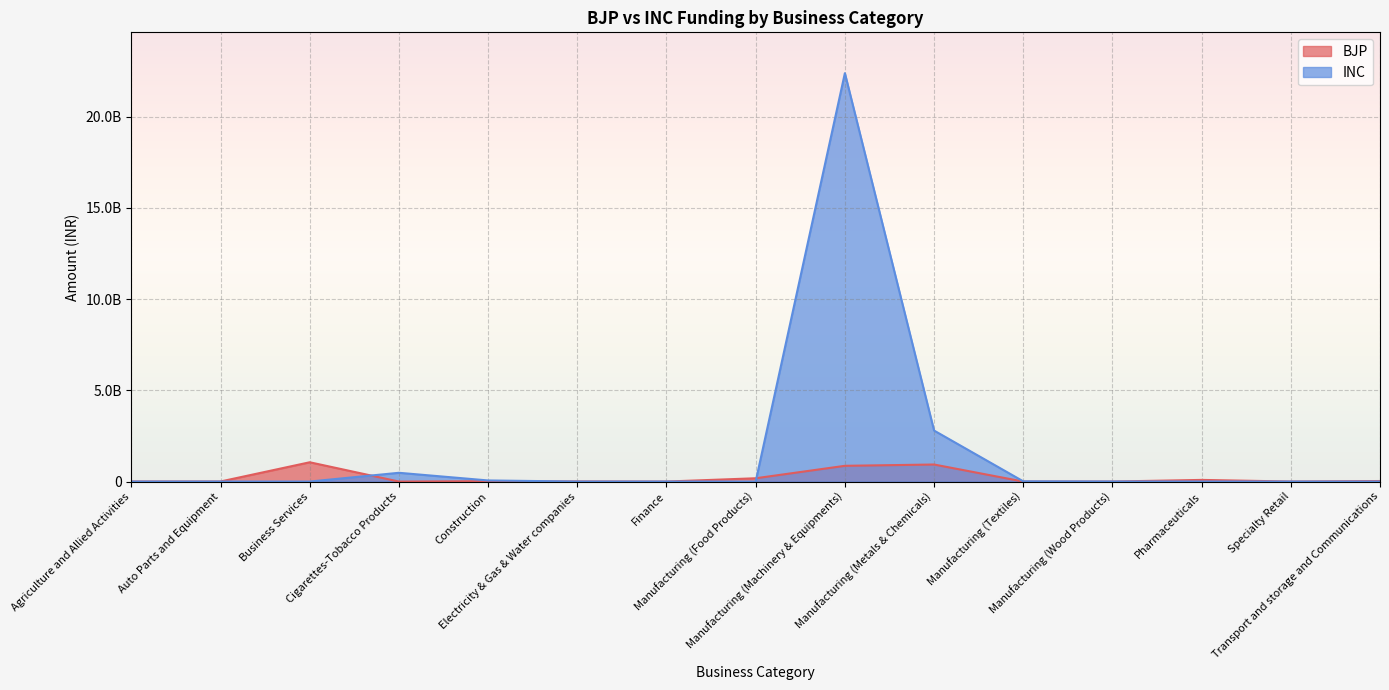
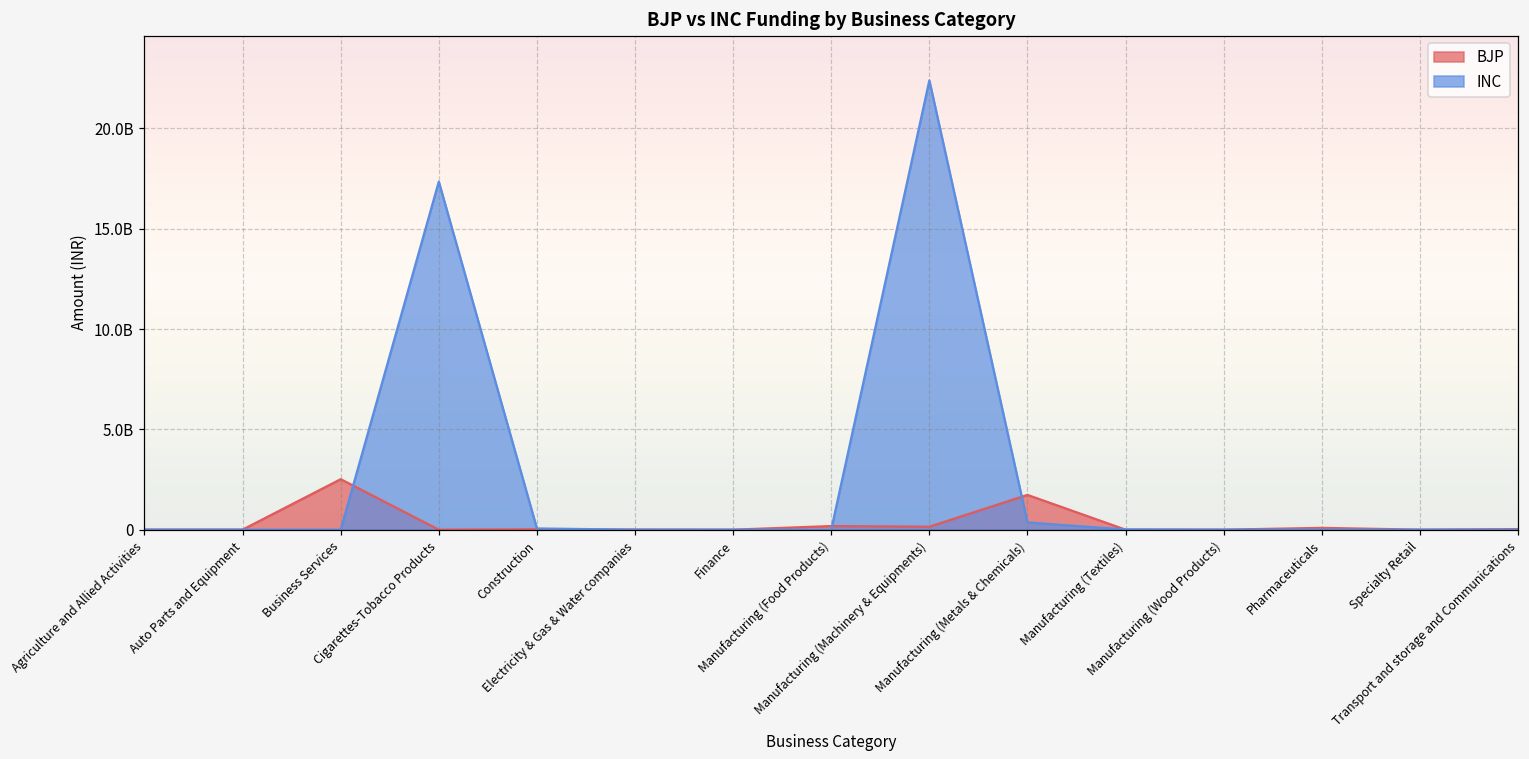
  {
    "BJP": {
-     "Business Services": 1100000000,
+     "Business Services": 2500000000,
      "Cigarettes-Tobacco Products": 0,
      "Manufacturing (Food Products)": 200000000,
-     "Manufacturing (Machinery & Equipments)": 900000000,
-     "Manufacturing (Metals & Chemicals)": 900000000
+     "Manufacturing (Machinery & Equipments)": 100000000,
+     "Manufacturing (Metals & Chemicals)": 1700000000
    },
    "INC": {
      "Business Services": 0,
-     "Cigarettes-Tobacco Products": 500000000,
+     "Cigarettes-Tobacco Products": 17300000000,
      "Manufacturing (Food Products)": 0,
      "Manufacturing (Machinery & Equipments)": 22400000000,
-     "Manufacturing (Metals & Chemicals)": 2800000000
+     "Manufacturing (Metals & Chemicals)": 400000000
    }
  }
